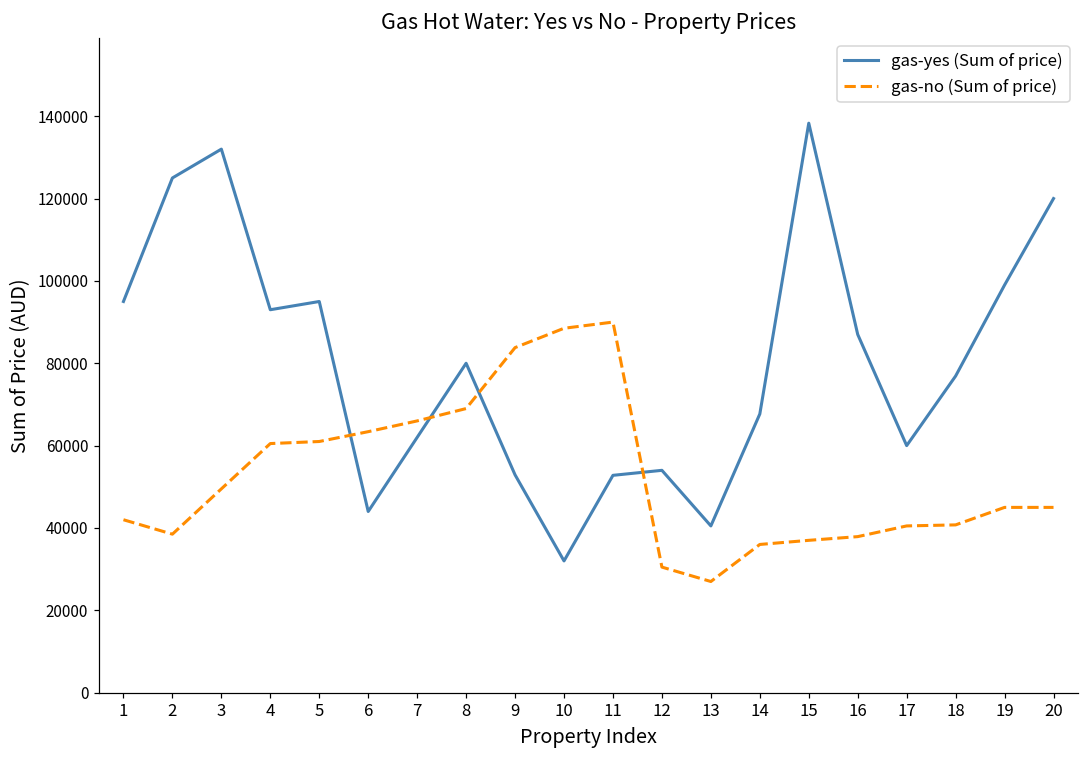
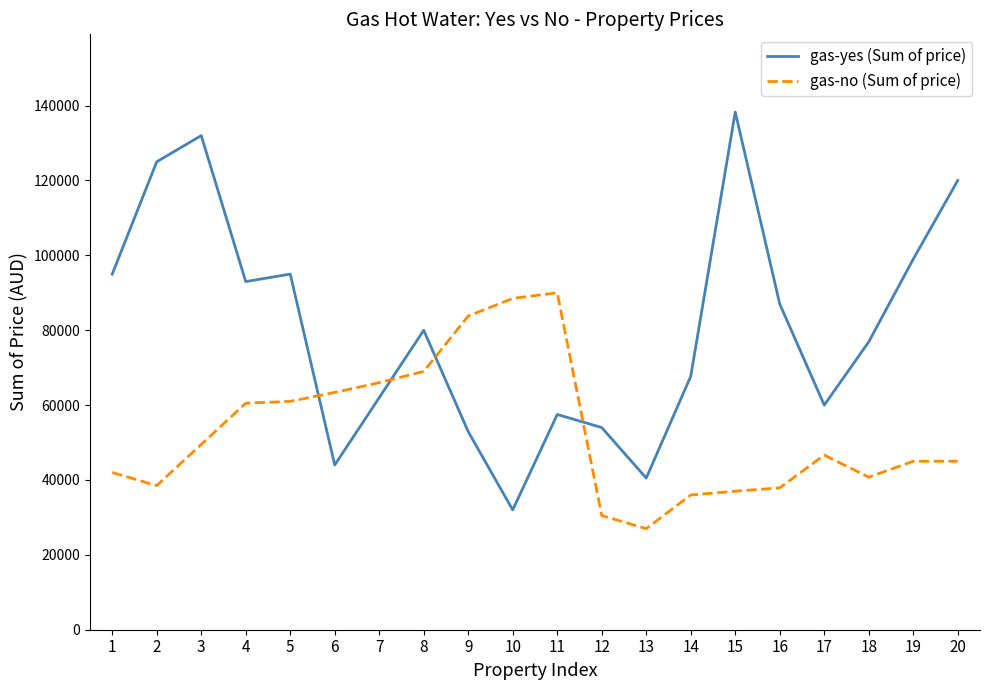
  {
    "gas-yes (Sum of price)": {
      "1": 95000,
      "2": 125000,
      "3": 132000,
      "4": 93000,
      "5": 95000,
      "6": 44000,
      "7": 62000,
      "8": 80000,
      "9": 53000,
      "10": 32000,
-     "11": 53000,
+     "11": 58000,
      "12": 54000,
      "13": 41000,
      "14": 68000,
      "15": 138000,
      "16": 87000,
      "17": 60000,
      "18": 77000,
      "19": 99000,
      "20": 120000
    },
    "gas-no (Sum of price)": {
      "1": 42000,
      "2": 39000,
      "3": 50000,
      "4": 61000,
      "5": 61000,
      "6": 63000,
      "7": 66000,
      "8": 69000,
      "9": 84000,
      "10": 89000,
      "11": 90000,
      "12": 31000,
      "13": 27000,
      "14": 36000,
      "15": 37000,
      "16": 38000,
-     "17": 41000,
+     "17": 47000,
      "18": 41000,
      "19": 45000,
      "20": 45000
    }
  }
